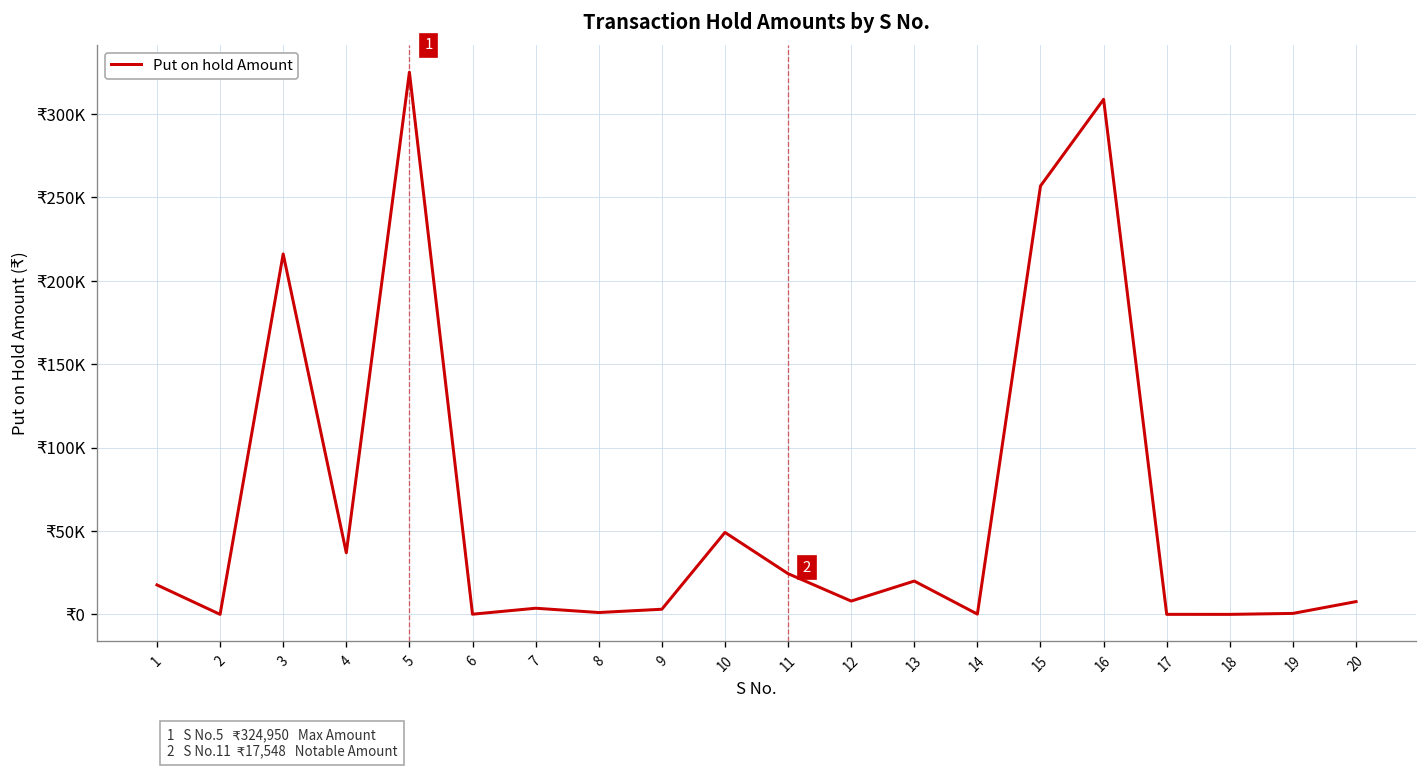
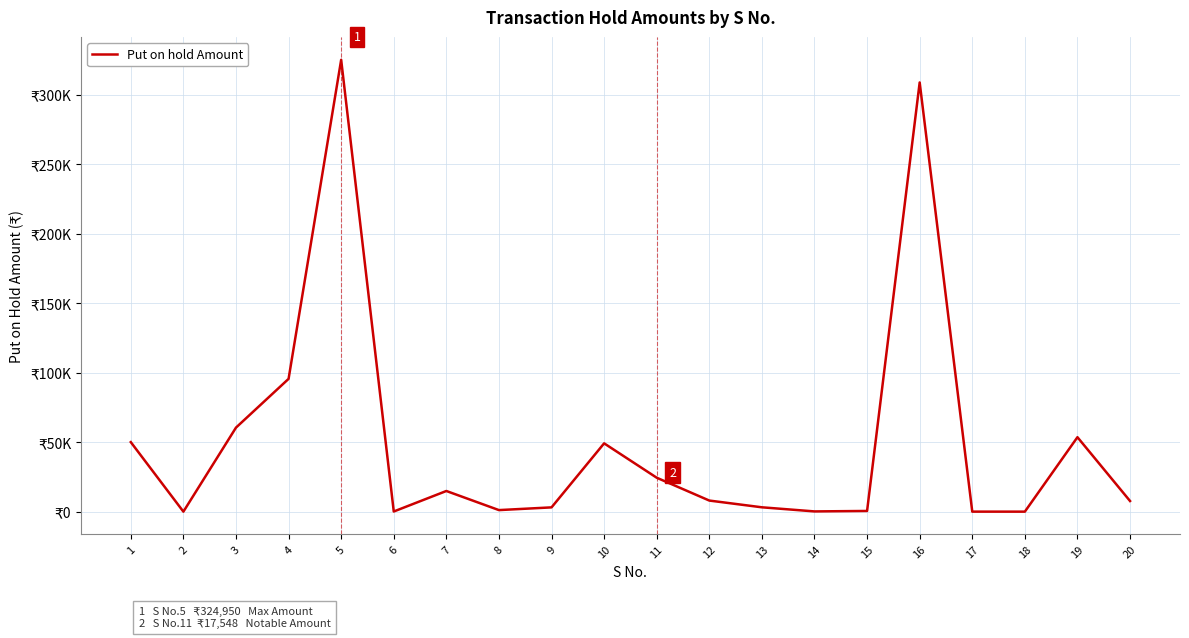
  {
-   "1": "₹18000",
+   "1": "₹50000",
    "2": "₹0",
-   "3": "₹216000",
-   "4": "₹37000",
+   "3": "₹60000",
+   "4": "₹95000",
    "6": "₹0",
-   "7": "₹4000",
+   "7": "₹15000",
    "8": "₹1000",
    "9": "₹3000",
    "10": "₹49000",
    "12": "₹8000",
-   "13": "₹20000",
+   "13": "₹3000",
    "14": "₹0",
-   "15": "₹257000",
+   "15": "₹1000",
    "16": "₹309000",
    "17": "₹0",
    "18": "₹0",
-   "19": "₹1000",
+   "19": "₹54000",
    "20": "₹8000"
  }
